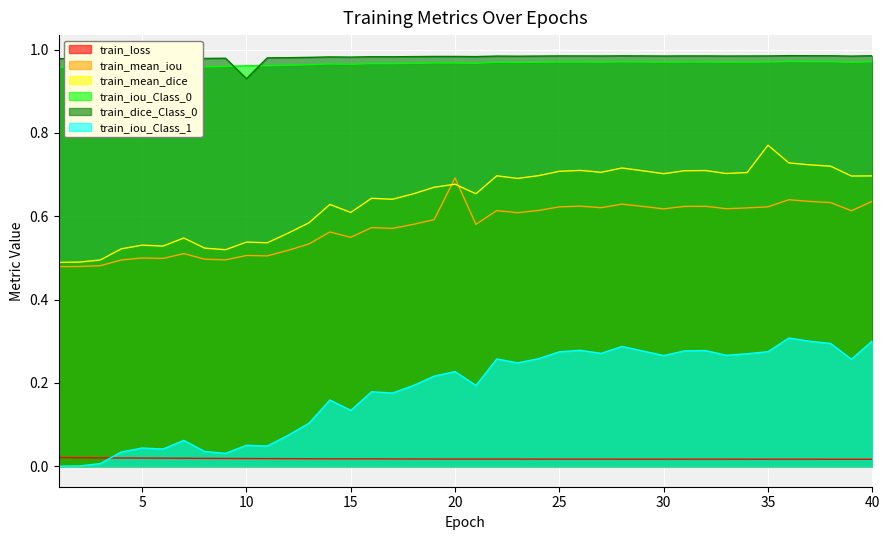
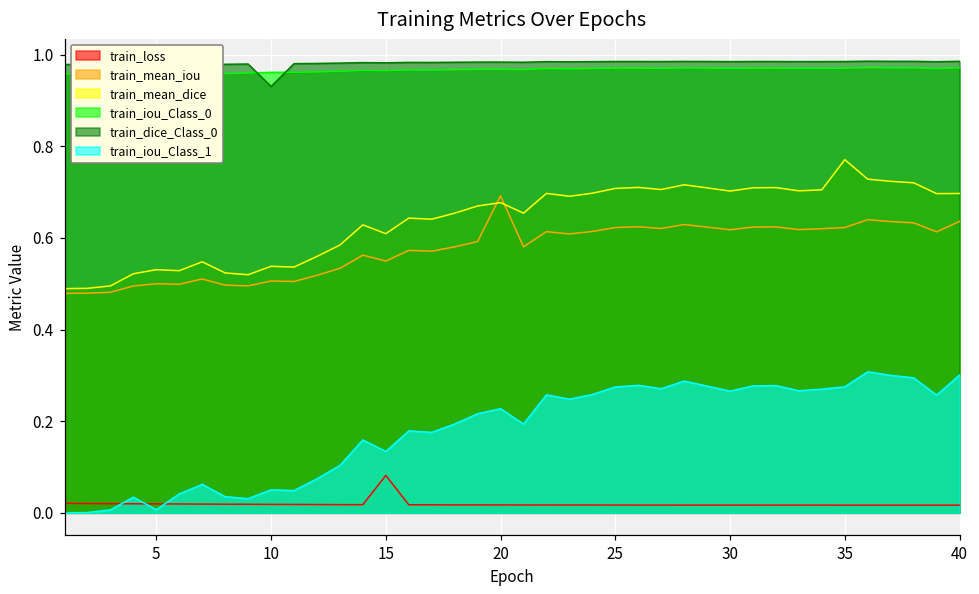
  {
    "train_loss": {
      "5": 0.02,
      "10": 0.02,
-     "15": 0.02,
+     "15": 0.08,
      "20": 0.02,
      "25": 0.02,
      "30": 0.02,
      "35": 0.02,
      "40": 0.02
    },
    "train_mean_iou": {
      "5": 0.50,
      "10": 0.51,
      "15": 0.55,
      "20": 0.69,
      "25": 0.62,
      "30": 0.62,
      "35": 0.62,
      "40": 0.64
    },
    "train_mean_dice": {
      "5": 0.53,
      "10": 0.54,
      "15": 0.61,
      "20": 0.68,
      "25": 0.71,
      "30": 0.70,
      "35": 0.77,
      "40": 0.70
    },
    "train_iou_Class_0": {
      "10": 0.96,
      "15": 0.96,
      "20": 0.97,
      "25": 0.97,
      "30": 0.97,
      "35": 0.97,
      "40": 0.97
    },
    "train_dice_Class_0": {
      "10": 0.93,
      "15": 0.98,
      "20": 0.98,
      "25": 0.99,
      "30": 0.98,
      "35": 0.98,
      "40": 0.99
    },
    "train_iou_Class_1": {
-     "5": 0.04,
+     "5": 0.01,
      "10": 0.05,
      "15": 0.13,
      "20": 0.23,
      "25": 0.27,
      "30": 0.27,
      "35": 0.28,
      "40": 0.30
    }
  }
